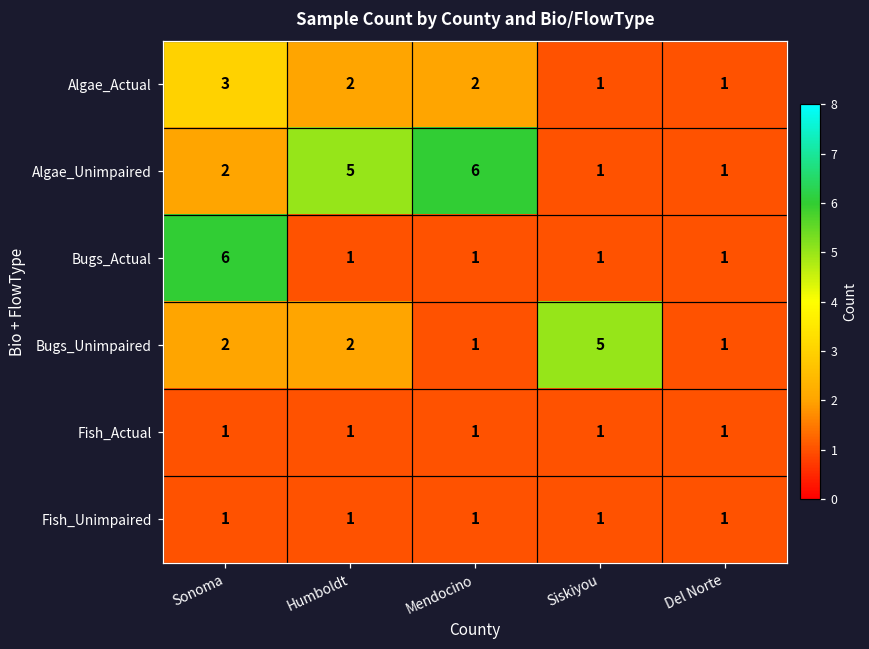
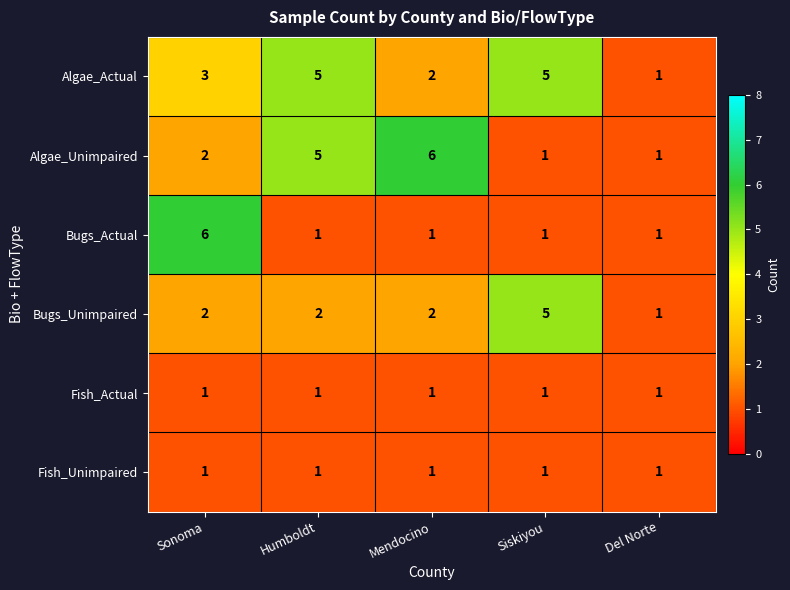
  {
    "Algae_Actual": {
      "Sonoma": 3,
-     "Humboldt": 2,
+     "Humboldt": 5,
      "Mendocino": 2,
-     "Siskiyou": 1,
+     "Siskiyou": 5,
      "Del Norte": 1
    },
    "Algae_Unimpaired": {
      "Sonoma": 2,
      "Humboldt": 5,
      "Mendocino": 6,
      "Siskiyou": 1,
      "Del Norte": 1
    },
    "Bugs_Actual": {
      "Sonoma": 6,
      "Humboldt": 1,
      "Mendocino": 1,
      "Siskiyou": 1,
      "Del Norte": 1
    },
    "Bugs_Unimpaired": {
      "Sonoma": 2,
      "Humboldt": 2,
-     "Mendocino": 1,
+     "Mendocino": 2,
      "Siskiyou": 5,
      "Del Norte": 1
    },
    "Fish_Actual": {
      "Sonoma": 1,
      "Humboldt": 1,
      "Mendocino": 1,
      "Siskiyou": 1,
      "Del Norte": 1
    },
    "Fish_Unimpaired": {
      "Sonoma": 1,
      "Humboldt": 1,
      "Mendocino": 1,
      "Siskiyou": 1,
      "Del Norte": 1
    }
  }
